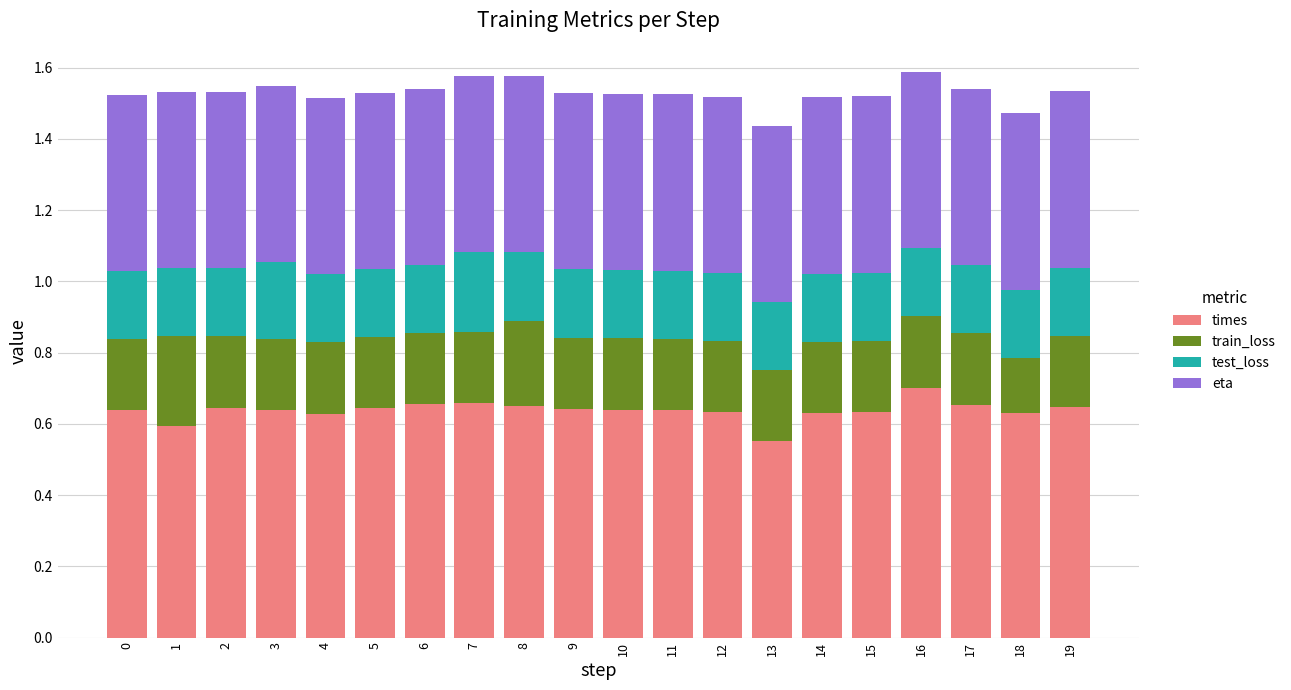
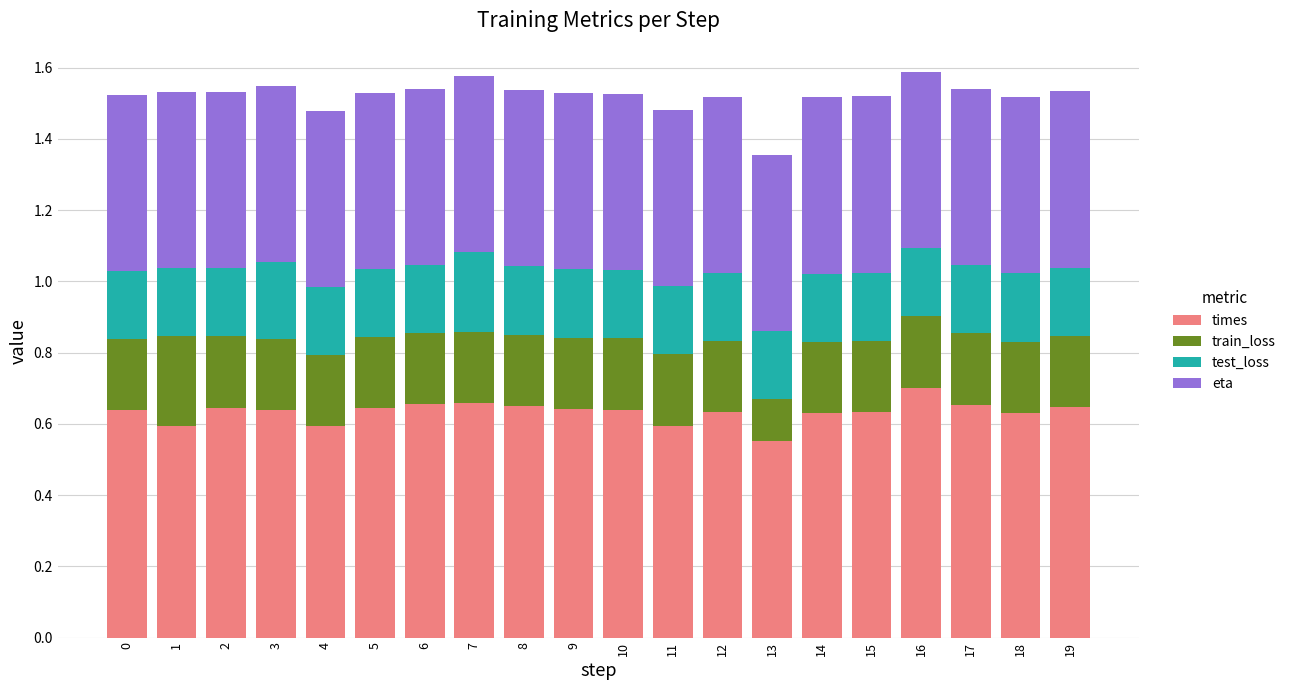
  {
    "times": {
      "0": 0.64,
      "1": 0.59,
      "2": 0.65,
      "3": 0.64,
-     "4": 0.63,
+     "4": 0.59,
      "5": 0.64,
      "6": 0.65,
      "7": 0.66,
      "8": 0.65,
      "9": 0.64,
      "10": 0.64,
-     "11": 0.64,
+     "11": 0.60,
      "12": 0.63,
      "13": 0.55,
      "14": 0.63,
      "15": 0.63,
      "16": 0.70,
      "17": 0.65,
      "18": 0.63,
      "19": 0.65
    },
    "train_loss": {
      "0": 0.20,
      "1": 0.25,
      "2": 0.20,
      "3": 0.20,
      "4": 0.20,
      "5": 0.20,
      "6": 0.20,
      "7": 0.20,
-     "8": 0.24,
+     "8": 0.20,
      "9": 0.20,
      "10": 0.20,
      "11": 0.20,
      "12": 0.20,
-     "13": 0.20,
+     "13": 0.12,
      "14": 0.20,
      "15": 0.20,
      "16": 0.20,
      "17": 0.20,
-     "18": 0.15,
+     "18": 0.20,
      "19": 0.20
    },
    "test_loss": {
      "0": 0.19,
      "1": 0.19,
      "2": 0.19,
      "3": 0.22,
      "4": 0.19,
      "5": 0.19,
      "6": 0.19,
      "7": 0.22,
      "8": 0.19,
      "9": 0.19,
      "10": 0.19,
      "11": 0.19,
      "12": 0.19,
      "13": 0.19,
      "14": 0.19,
      "15": 0.19,
      "16": 0.19,
      "17": 0.19,
      "18": 0.19,
      "19": 0.19
    },
    "eta": {
      "0": 0.50,
      "1": 0.50,
      "2": 0.50,
      "3": 0.50,
      "4": 0.50,
      "5": 0.50,
      "6": 0.50,
      "7": 0.50,
      "8": 0.50,
      "9": 0.50,
      "10": 0.50,
      "11": 0.50,
      "12": 0.50,
      "13": 0.50,
      "14": 0.50,
      "15": 0.50,
      "16": 0.50,
      "17": 0.50,
      "18": 0.50,
      "19": 0.50
    }
  }
